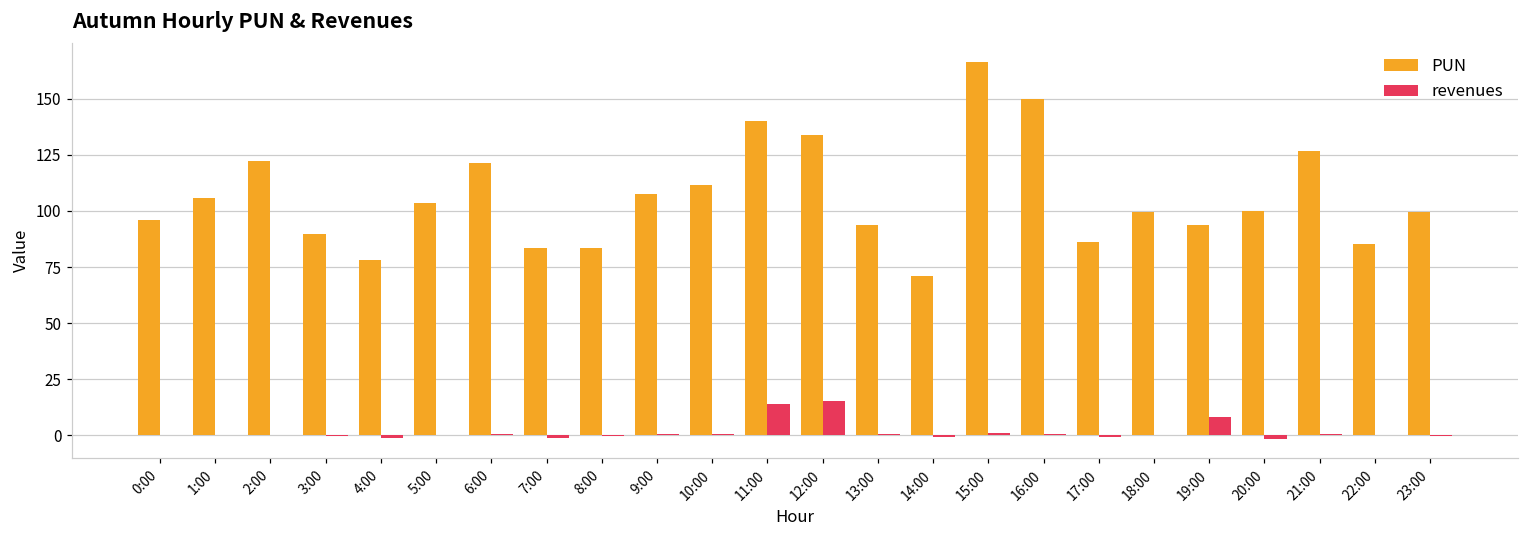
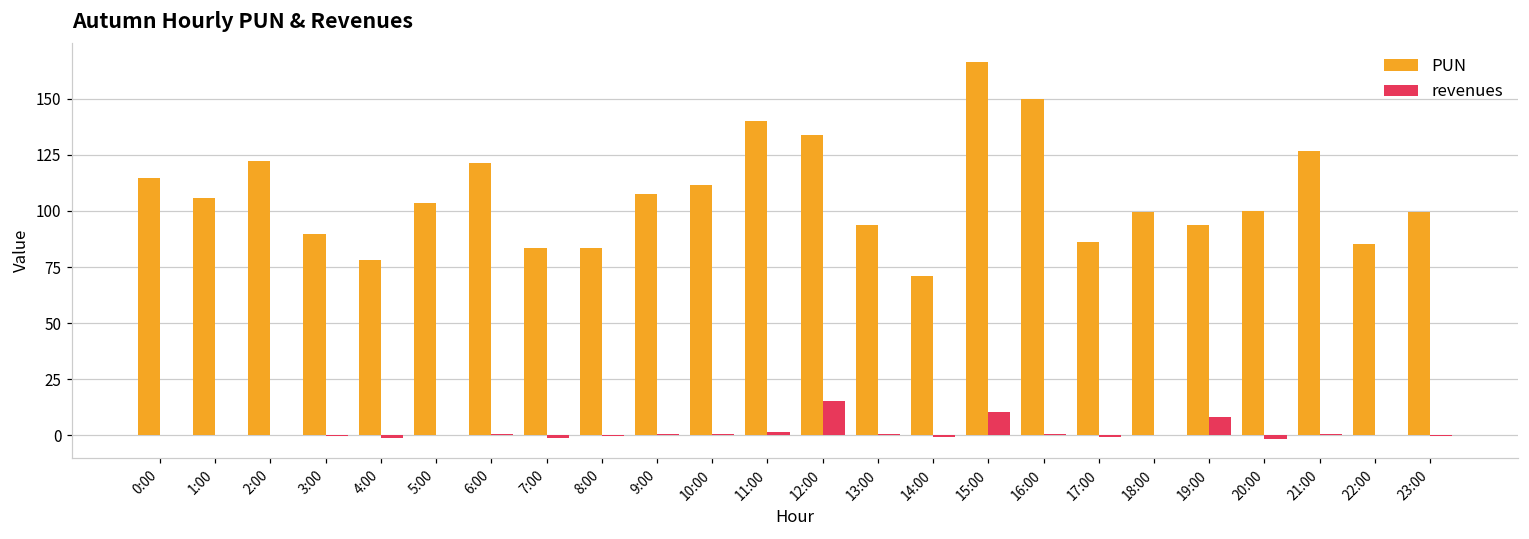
  {
    "PUN": {
-     "0:00": 96,
+     "0:00": 115,
      "1:00": 106,
      "2:00": 122,
      "3:00": 90,
      "4:00": 78,
      "5:00": 104,
      "6:00": 121,
      "7:00": 84,
      "8:00": 84,
      "9:00": 108,
      "10:00": 111,
      "11:00": 140,
      "12:00": 134,
      "13:00": 94,
      "14:00": 71,
      "15:00": 166,
      "16:00": 150,
      "17:00": 86,
      "18:00": 100,
      "19:00": 94,
      "20:00": 100,
      "21:00": 127,
      "22:00": 85,
      "23:00": 100
    },
    "revenues": {
-     "11:00": 14,
+     "11:00": 1,
      "12:00": 15,
-     "15:00": 1,
+     "15:00": 10,
      "19:00": 8,
      "20:00": -2
    }
  }
